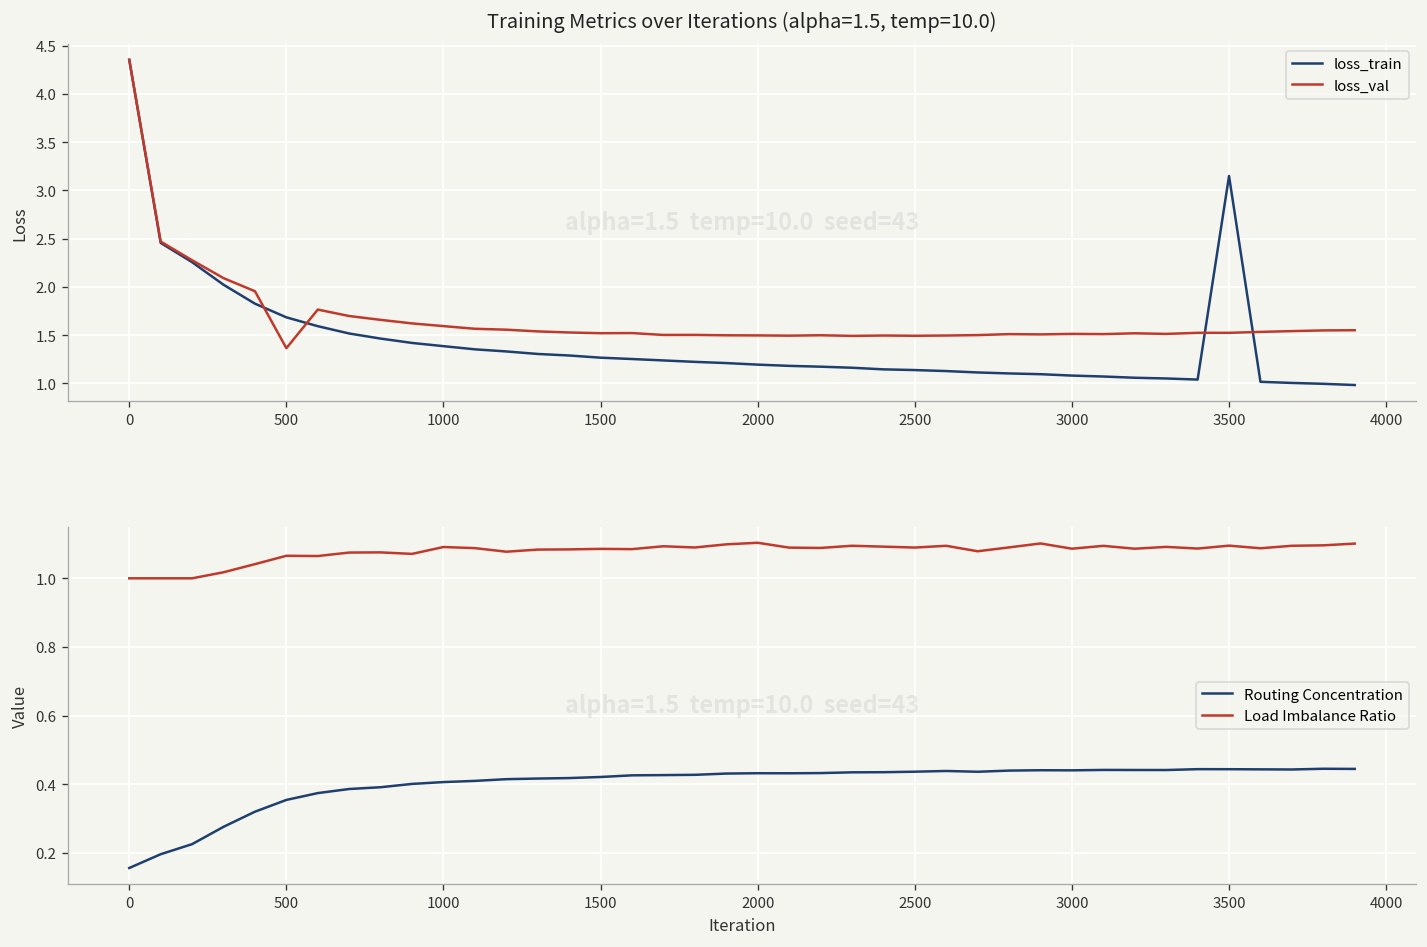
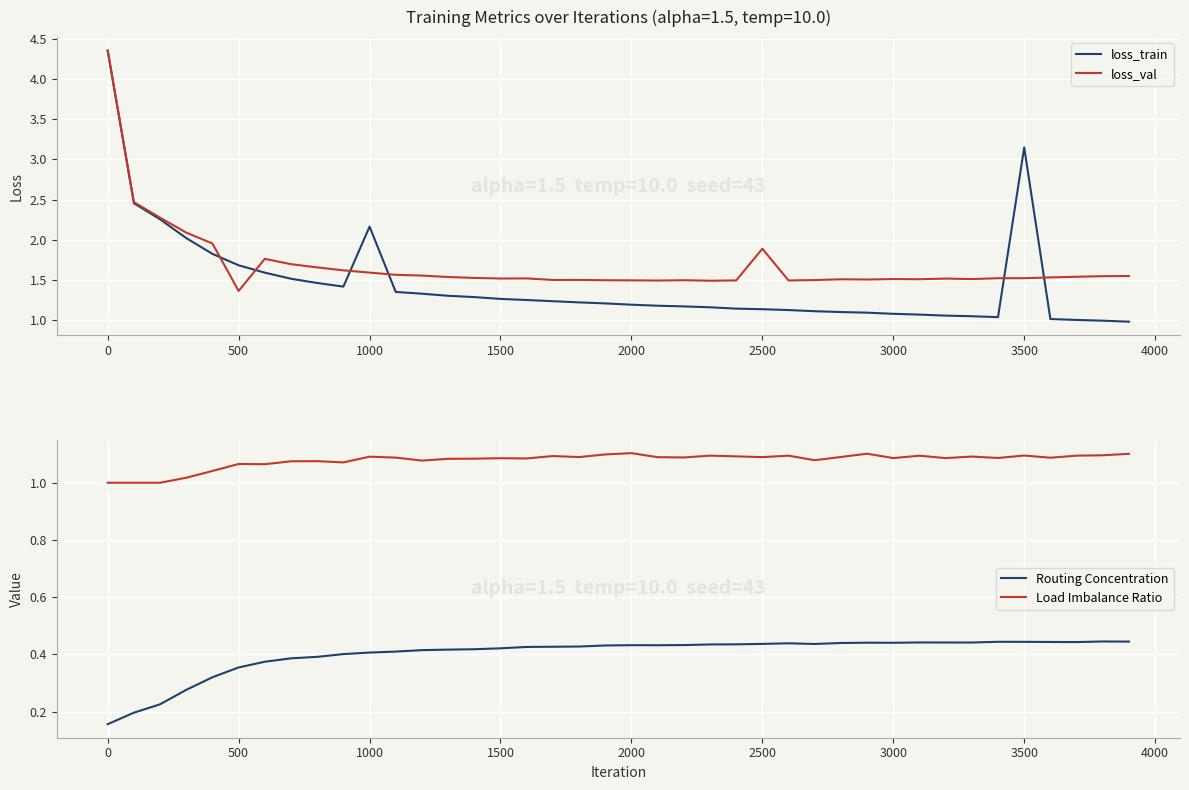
  {
    "Training Metrics over Iterations (alpha=1.5, temp=10.0)": {
      "loss_train": {
        "500": 1.7,
-       "1000": 1.4,
+       "1000": 2.2,
        "1500": 1.3,
        "2000": 1.2,
        "2500": 1.1,
        "3000": 1.1,
        "3500": 3.1
      },
      "loss_val": {
        "500": 1.4,
        "1000": 1.6,
        "1500": 1.5,
        "2000": 1.5,
-       "2500": 1.5,
+       "2500": 1.9,
        "3000": 1.5,
        "3500": 1.5
      }
    }
  }
